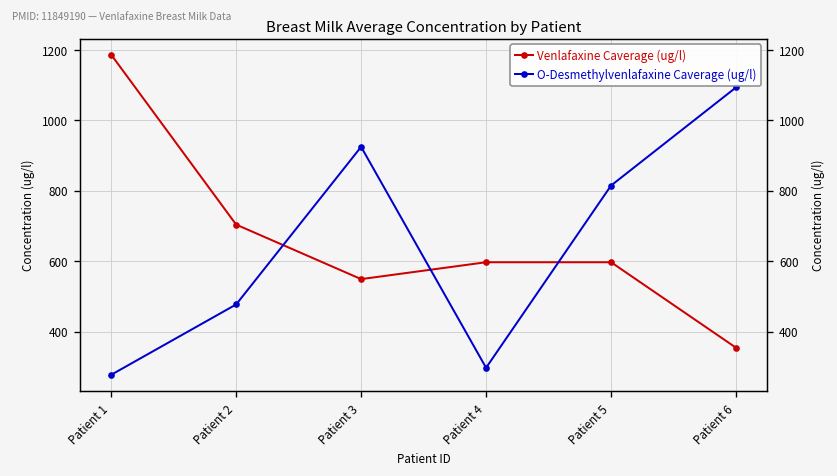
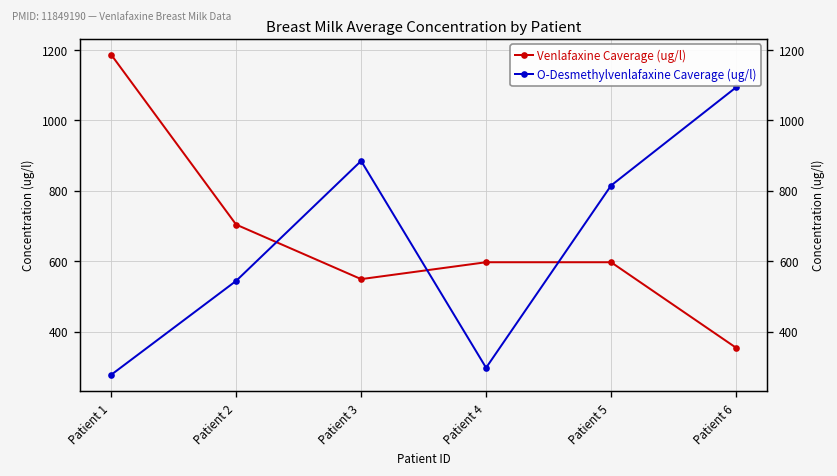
  {
    "Venlafaxine Caverage (ug/l)": {
      "Patient 1": 1190,
      "Patient 2": 700,
      "Patient 3": 550,
      "Patient 4": 600,
      "Patient 5": 600,
      "Patient 6": 350
    },
    "O-Desmethylvenlafaxine Caverage (ug/l)": {
      "Patient 1": 280,
-     "Patient 2": 480,
-     "Patient 3": 930,
+     "Patient 2": 540,
+     "Patient 3": 890,
      "Patient 4": 300,
      "Patient 5": 820,
      "Patient 6": 1090
    }
  }
